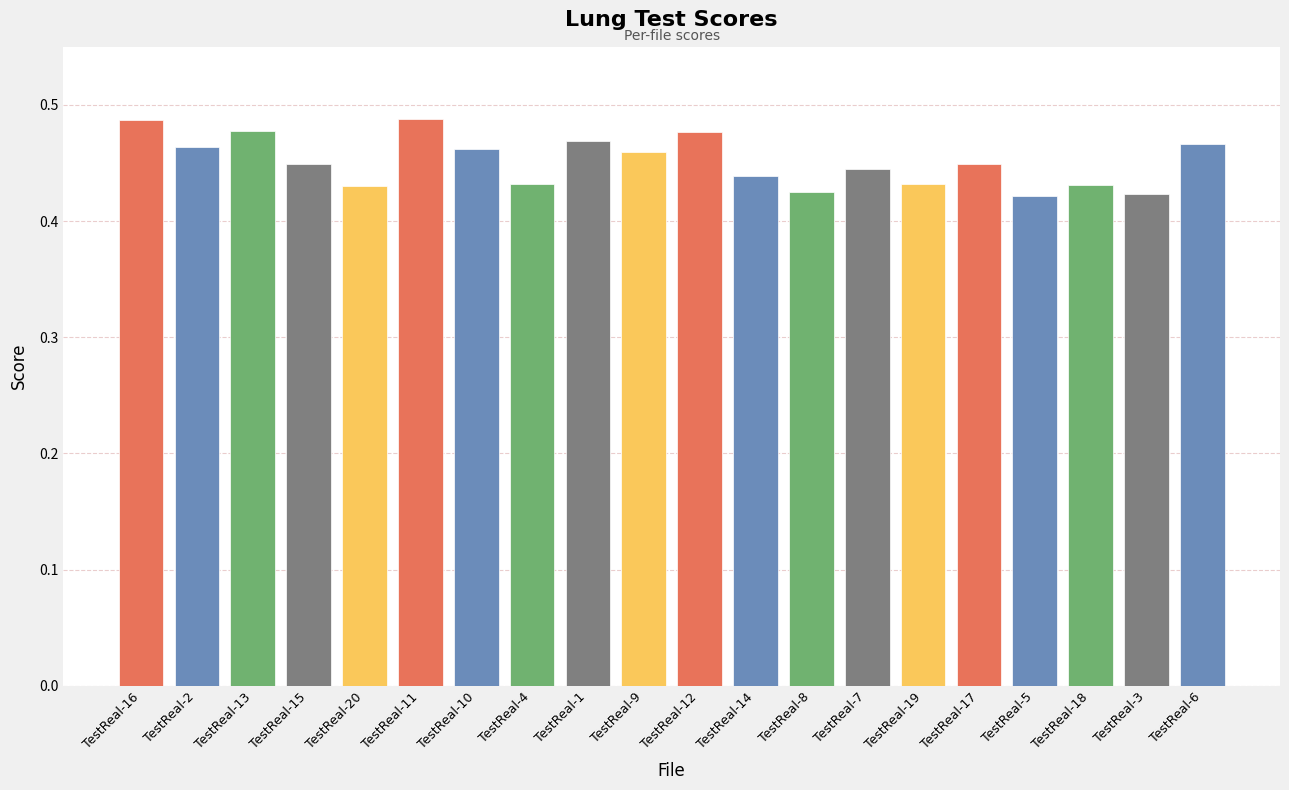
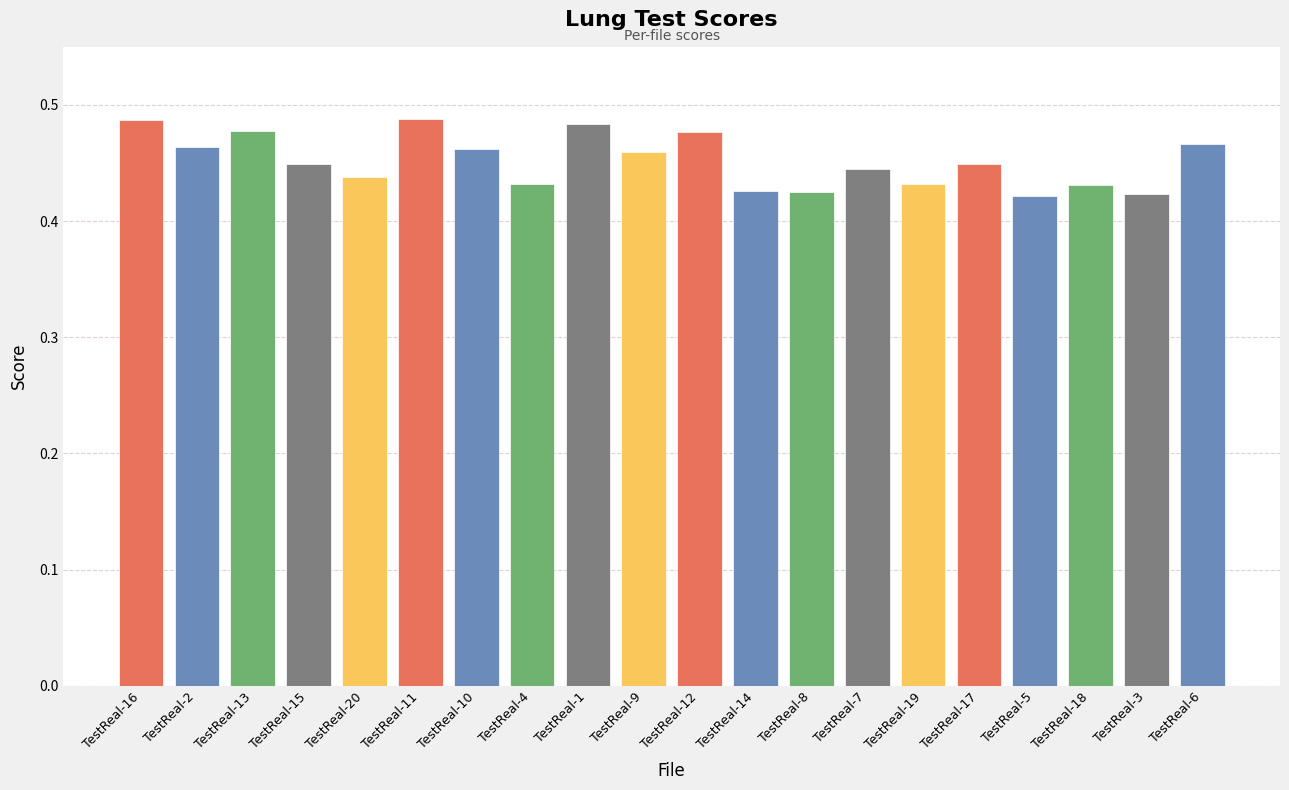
  {
    "TestReal-16": 0.487,
    "TestReal-2": 0.464,
    "TestReal-13": 0.477,
    "TestReal-15": 0.449,
-   "TestReal-20": 0.430,
+   "TestReal-20": 0.438,
    "TestReal-11": 0.488,
    "TestReal-10": 0.462,
    "TestReal-4": 0.432,
-   "TestReal-1": 0.469,
+   "TestReal-1": 0.483,
    "TestReal-9": 0.460,
    "TestReal-12": 0.477,
-   "TestReal-14": 0.438,
+   "TestReal-14": 0.426,
    "TestReal-8": 0.425,
    "TestReal-7": 0.444,
    "TestReal-19": 0.432,
    "TestReal-17": 0.450,
    "TestReal-5": 0.422,
    "TestReal-18": 0.431,
    "TestReal-3": 0.424,
    "TestReal-6": 0.466
  }
